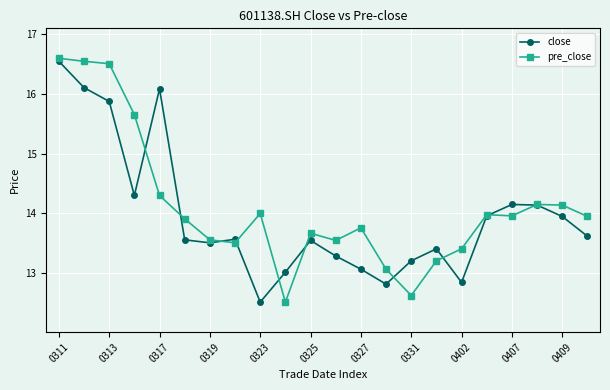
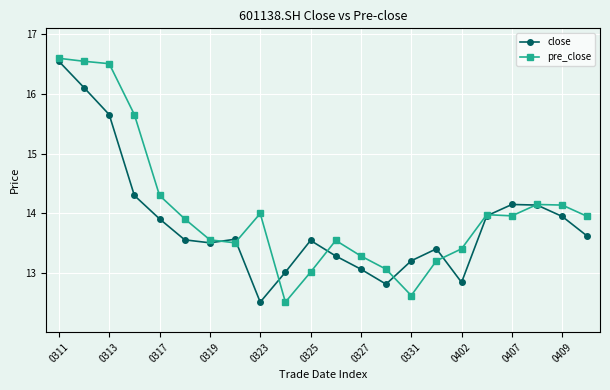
  {
    "close": {
      "0311": 16.5,
-     "0313": 15.9,
-     "0317": 16.1,
+     "0313": 15.7,
+     "0317": 13.9,
      "0319": 13.5,
      "0323": 12.5,
      "0325": 13.6,
      "0327": 13.1,
      "0331": 13.2,
      "0402": 12.9,
      "0407": 14.2,
      "0409": 14.0
    },
    "pre_close": {
      "0311": 16.6,
      "0313": 16.5,
      "0317": 14.3,
      "0319": 13.6,
      "0323": 14.0,
-     "0325": 13.7,
-     "0327": 13.8,
+     "0325": 13.0,
+     "0327": 13.3,
      "0331": 12.6,
      "0402": 13.4,
      "0407": 14.0,
      "0409": 14.1
    }
  }
